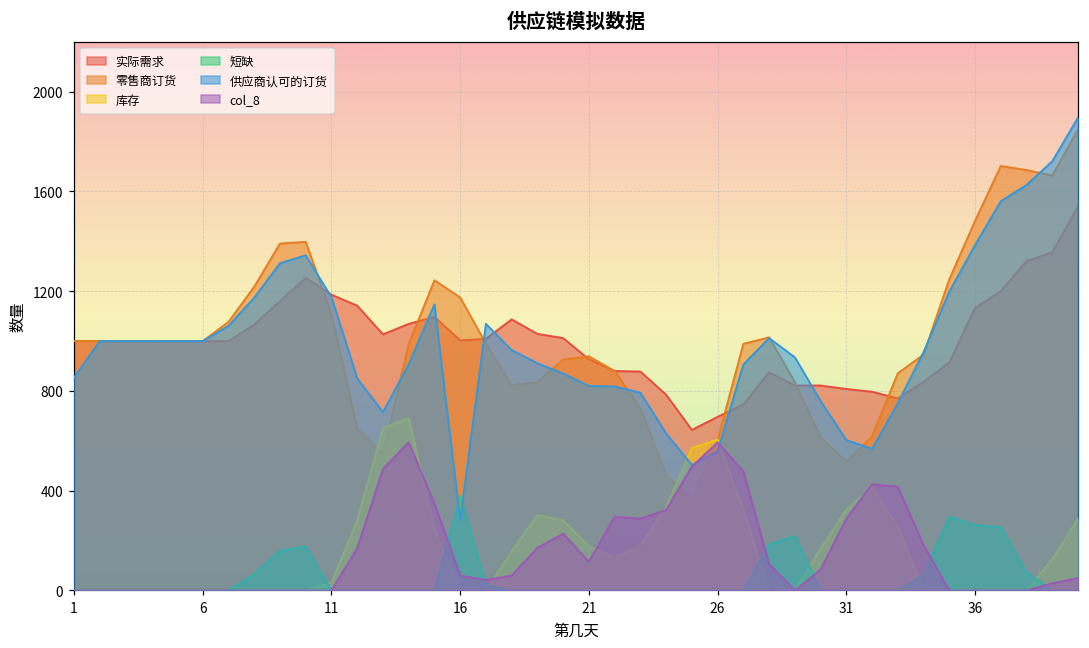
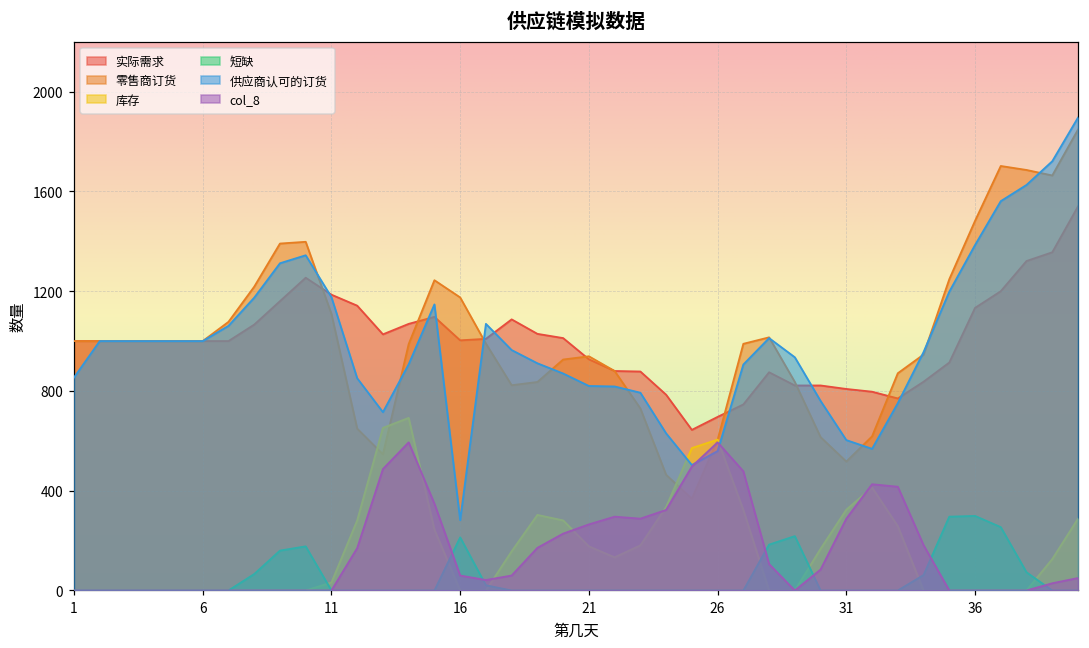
  {
    "库存": {
      "11": 30,
      "16": 0,
      "21": 180,
      "31": 320
    },
    "短缺": {
-     "16": 380,
+     "16": 210,
      "21": 0,
      "26": 0,
      "31": 0,
-     "36": 260
+     "36": 300
    },
    "供应商认可的订货": {
      "1": 850,
      "16": 280,
      "21": 820,
      "26": 560,
      "31": 600,
      "36": 1390
    },
    "col_8": {
      "16": 60,
-     "21": 120,
+     "21": 270,
      "31": 290
    }
  }
